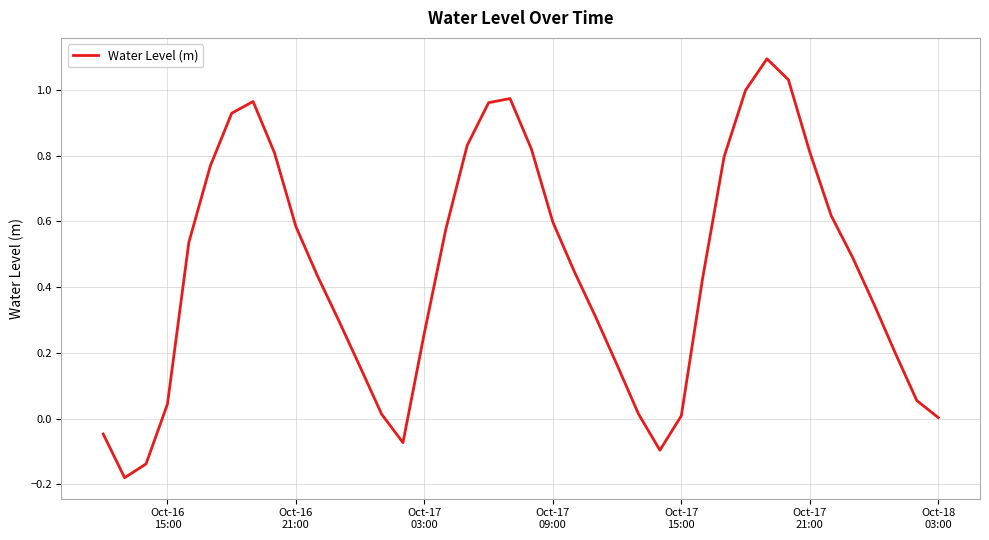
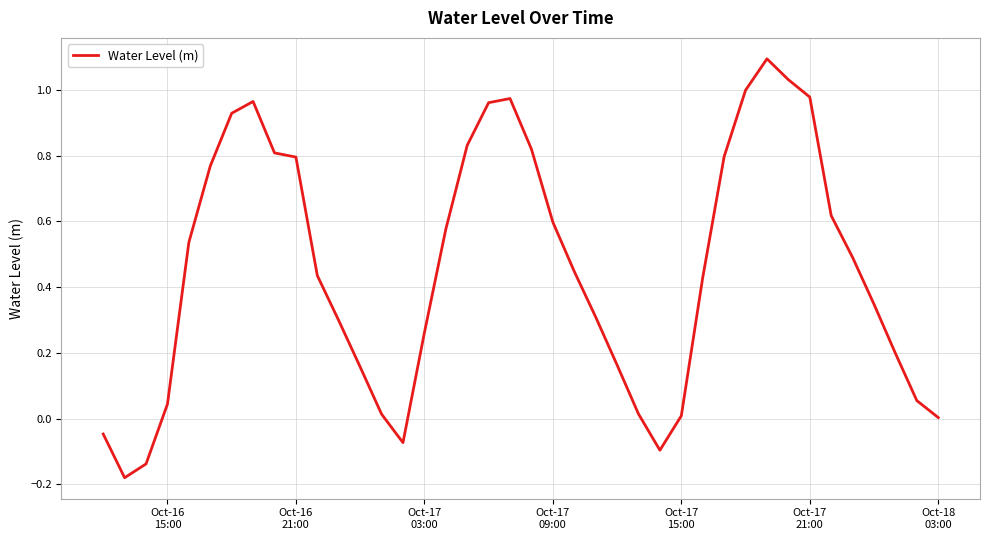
  {
    "Oct-16 15:00": 0.04,
-   "Oct-16 21:00": 0.58,
+   "Oct-16 21:00": 0.80,
    "Oct-17 03:00": 0.26,
    "Oct-17 09:00": 0.60,
    "Oct-17 15:00": 0.01,
-   "Oct-17 21:00": 0.81,
+   "Oct-17 21:00": 0.98,
    "Oct-18 03:00": 0.00
  }
